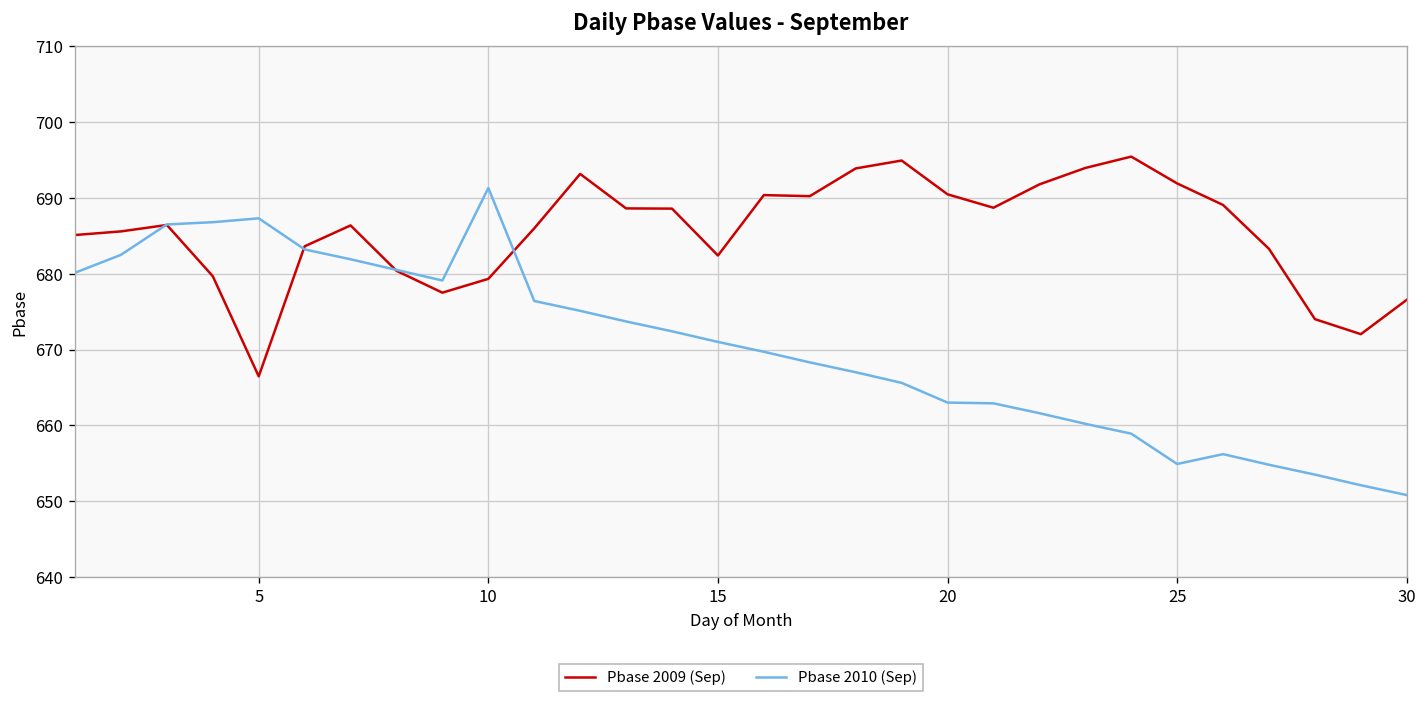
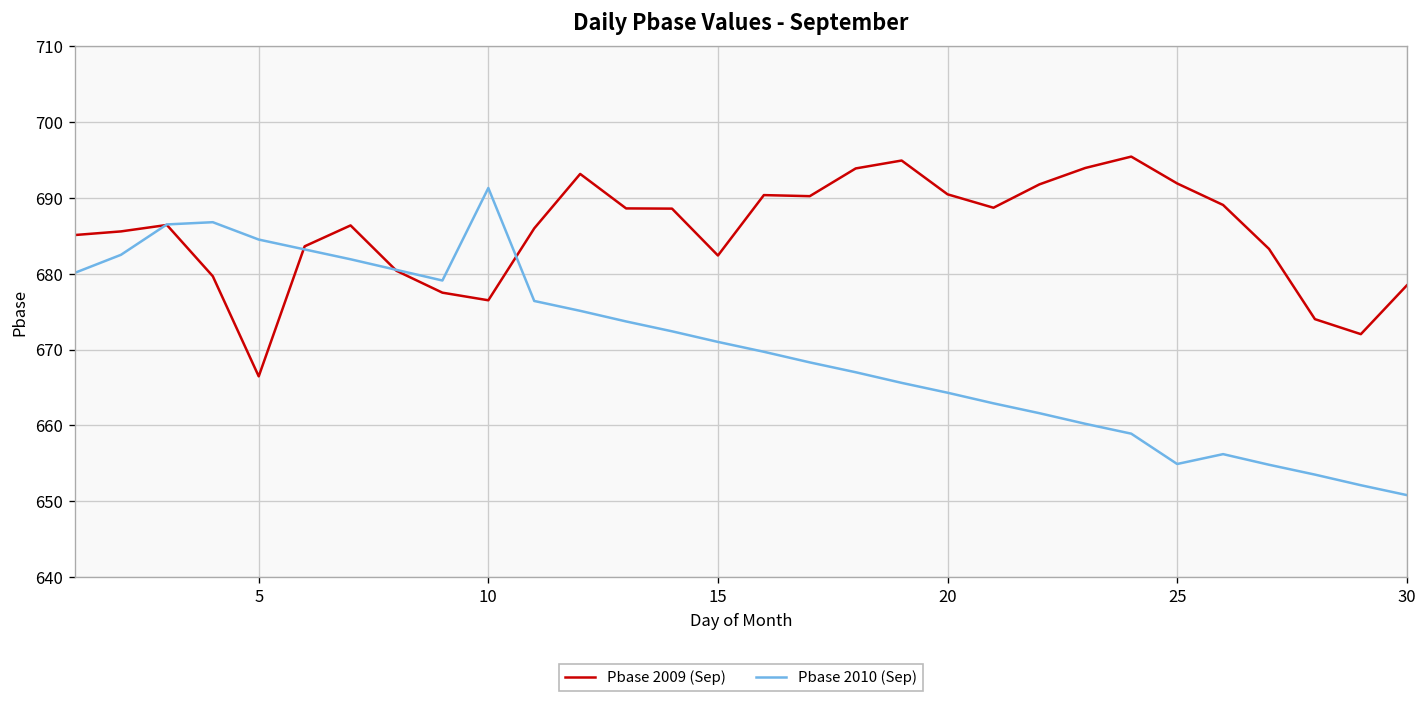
  {
    "Pbase 2009 (Sep)": {
      "5": 666,
-     "10": 679,
+     "10": 676,
      "15": 682,
      "20": 690,
      "25": 692,
-     "30": 677
+     "30": 678
    },
    "Pbase 2010 (Sep)": {
-     "5": 687,
+     "5": 685,
      "10": 691,
      "15": 671,
-     "20": 663,
+     "20": 664,
      "25": 655,
      "30": 651
    }
  }
